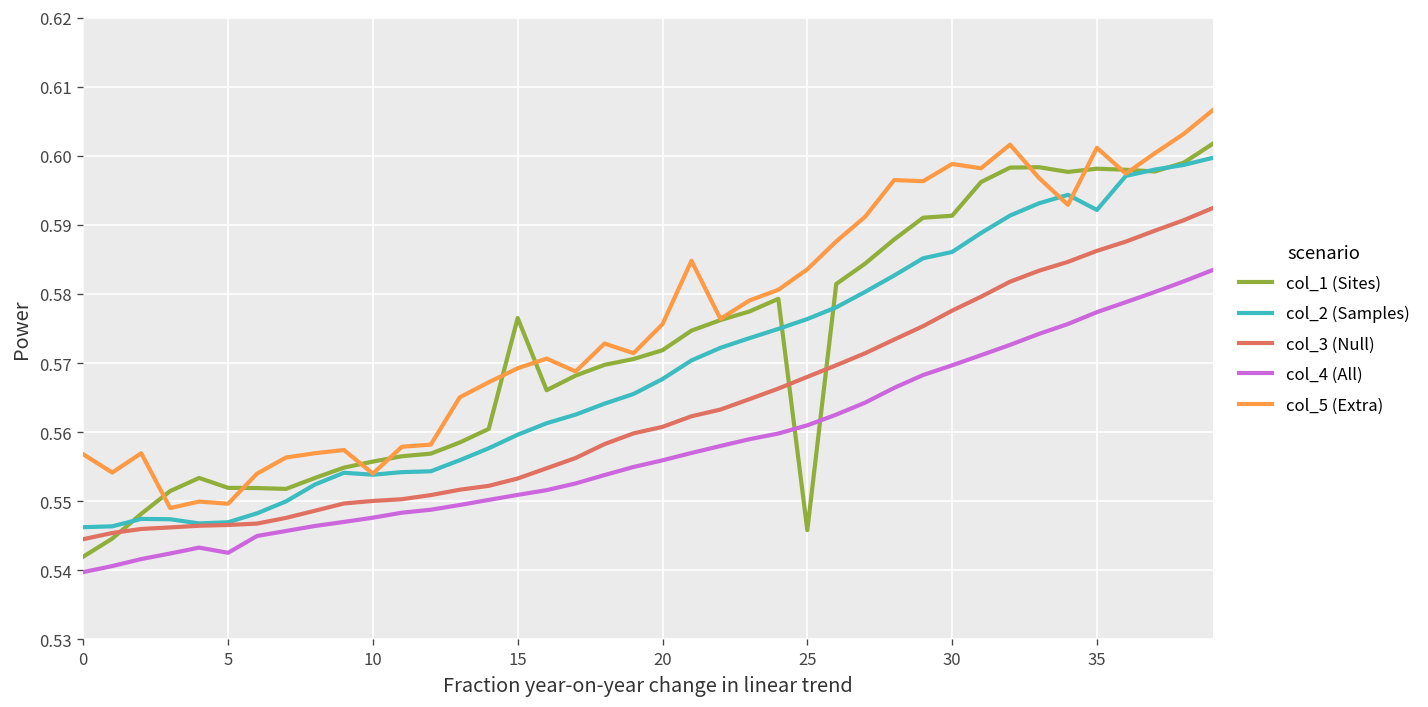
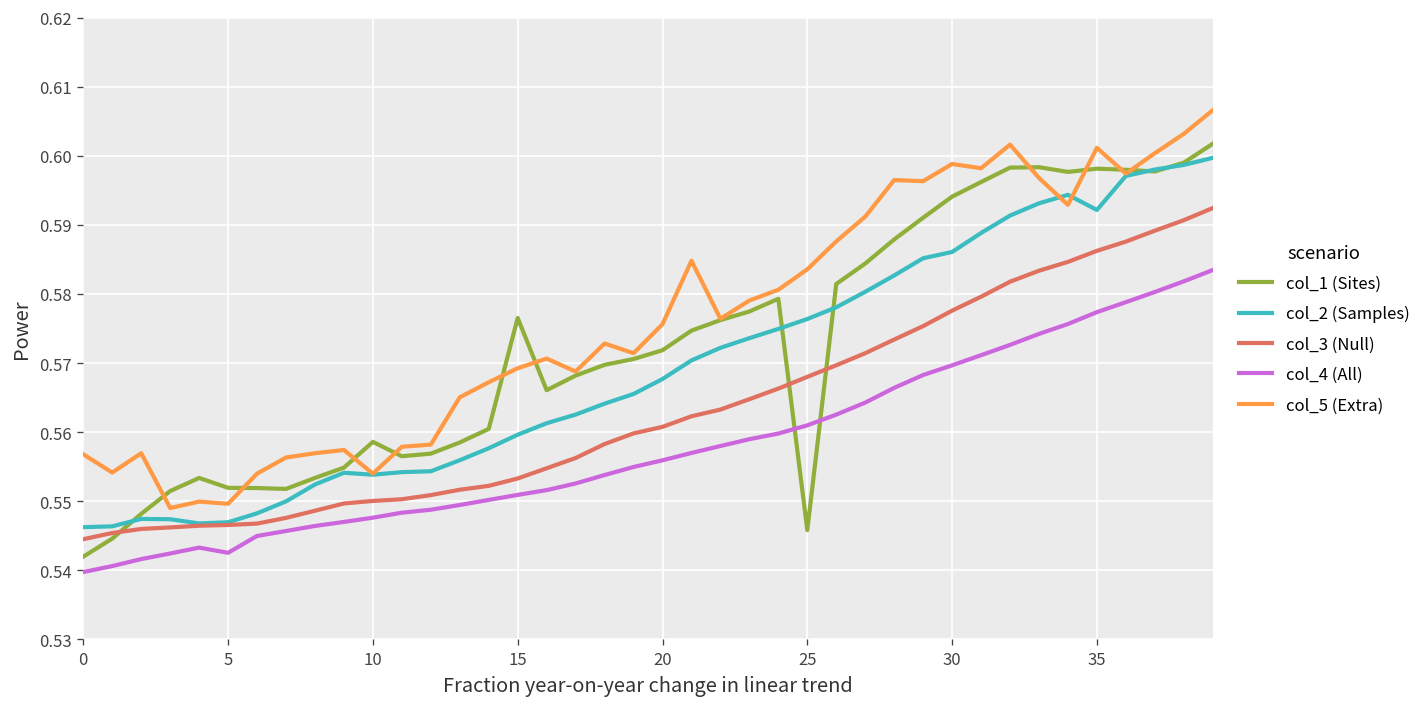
  {
    "col_1 (Sites)": {
      "0": 0.542,
      "5": 0.552,
-     "10": 0.556,
+     "10": 0.559,
      "15": 0.577,
      "20": 0.572,
      "25": 0.546,
-     "30": 0.591,
+     "30": 0.594,
      "35": 0.598
    },
    "col_2 (Samples)": {
      "0": 0.546,
      "15": 0.560,
      "20": 0.568,
      "25": 0.576,
      "30": 0.586,
      "35": 0.592
    },
    "col_4 (All)": {
      "0": 0.540,
      "5": 0.543,
      "10": 0.548,
      "15": 0.551,
      "20": 0.556,
      "25": 0.561,
      "30": 0.570,
      "35": 0.577
    }
  }
